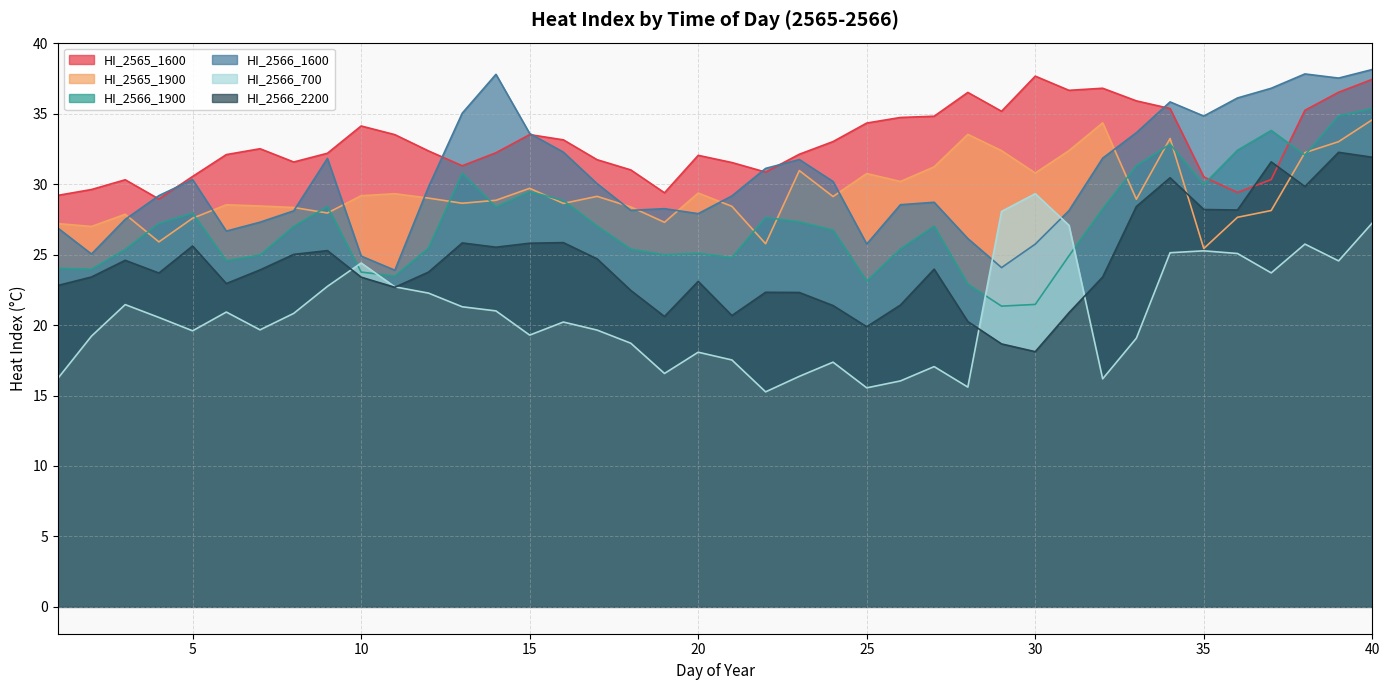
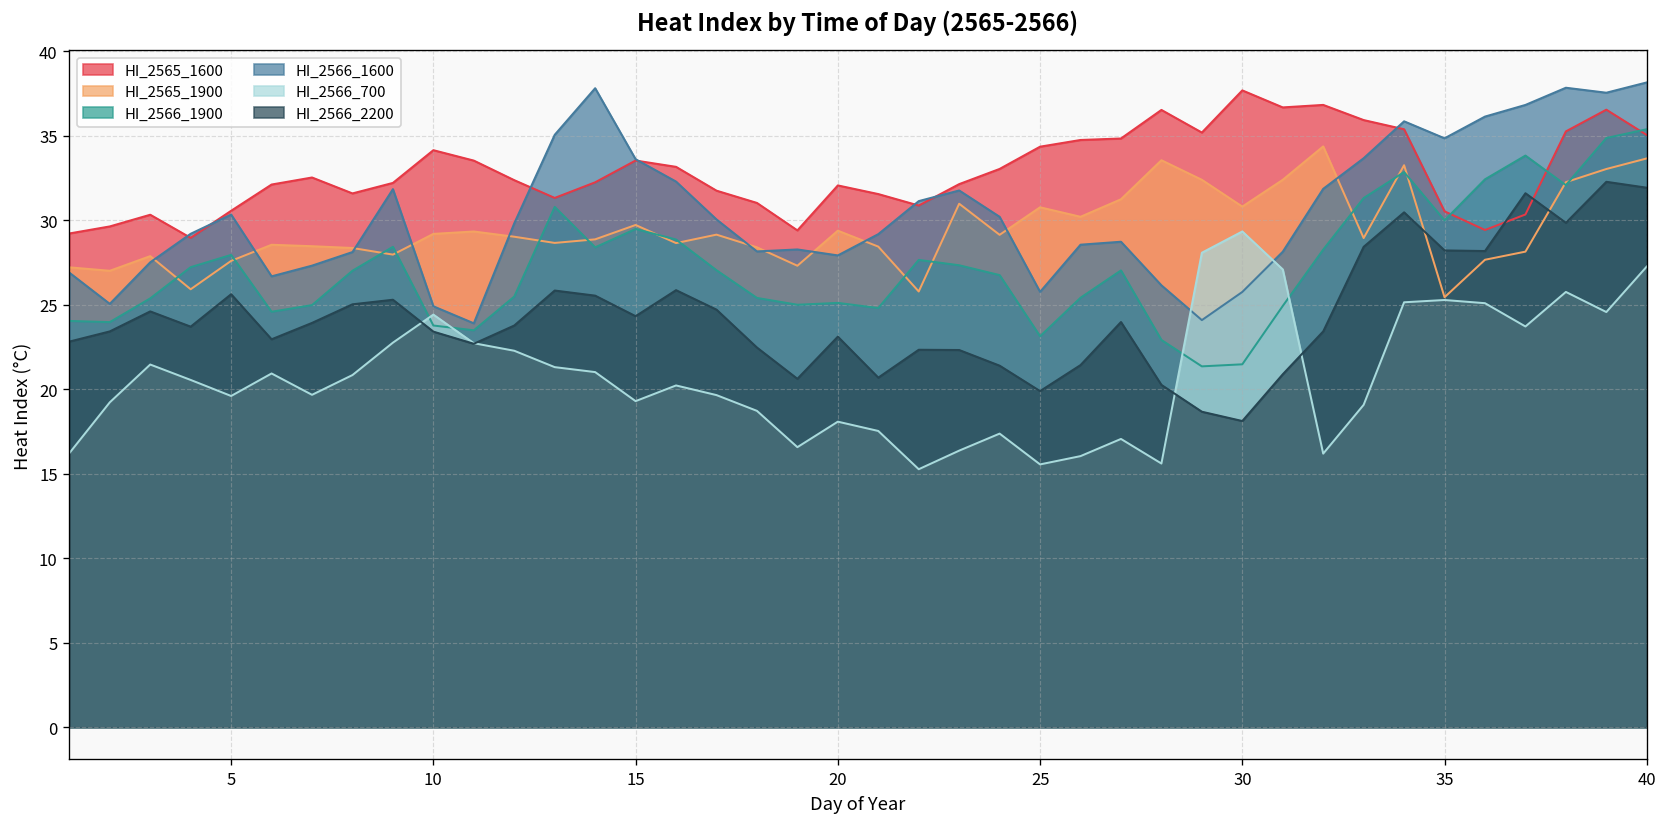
  {
    "HI_2565_1600": {
      "5": 30.6,
      "10": 34.1,
      "20": 32.1,
      "25": 34.3,
      "30": 37.7,
      "35": 30.5,
-     "40": 37.4
+     "40": 35.0
    },
    "HI_2565_1900": {
      "5": 27.6,
      "10": 29.2,
      "15": 29.7,
      "20": 29.4,
      "25": 30.8,
      "30": 30.8,
-     "40": 34.6
+     "40": 33.6
    },
    "HI_2566_700": {
      "5": 19.6,
      "10": 24.4,
      "15": 19.3,
      "20": 18.1,
      "25": 15.5,
      "30": 29.3,
      "40": 27.3
    },
    "HI_2566_2200": {
      "5": 25.6,
      "10": 23.4,
-     "15": 25.8,
+     "15": 24.3,
      "20": 23.1,
      "25": 19.9,
      "30": 18.1,
      "35": 28.2,
      "40": 31.9
    }
  }
